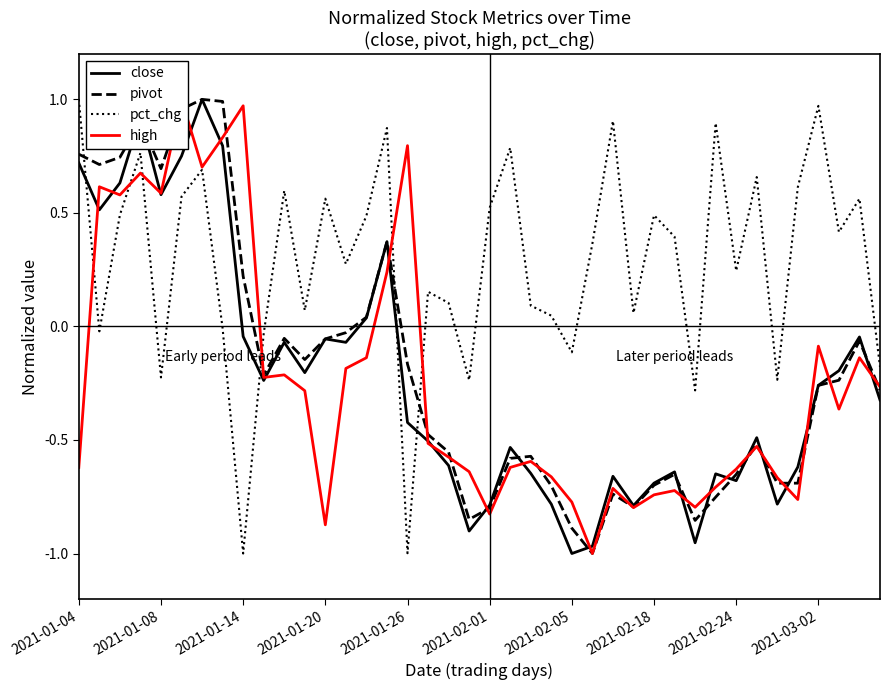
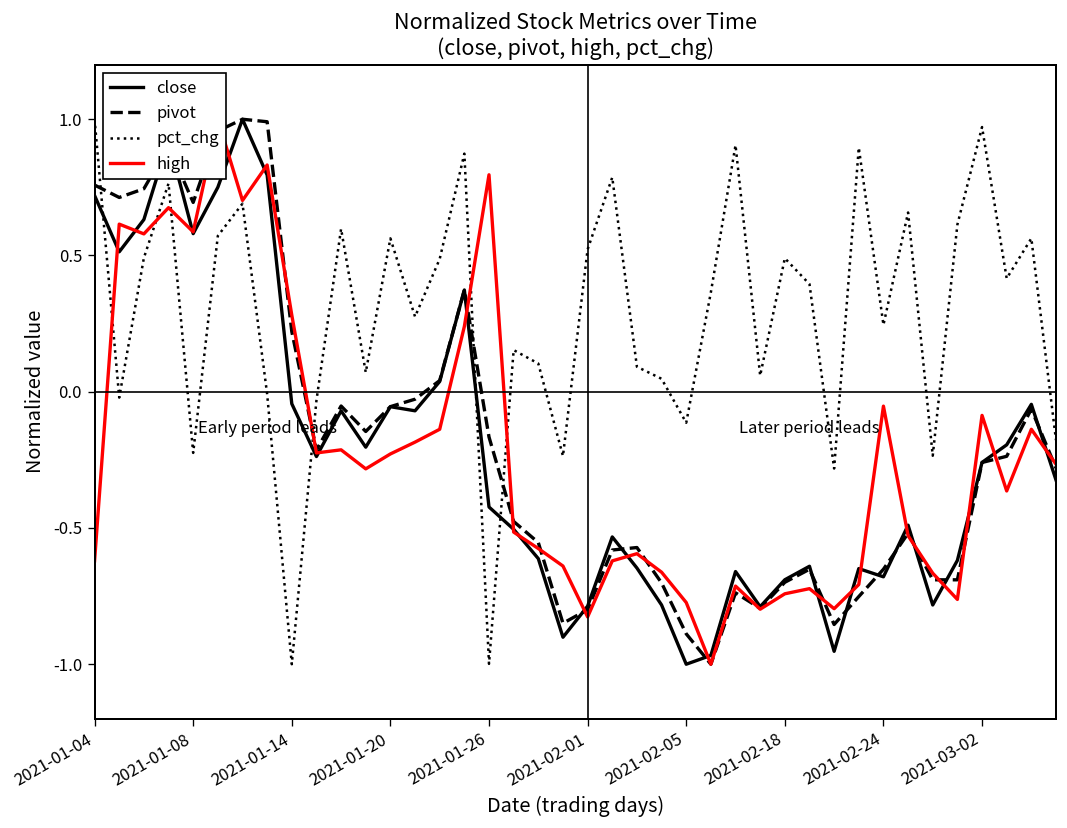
  {
    "high": {
      "2021-01-04": -0.62,
-     "2021-01-14": 0.97,
-     "2021-01-20": -0.87,
+     "2021-01-14": 0.28,
+     "2021-01-20": -0.23,
      "2021-01-26": 0.80,
      "2021-02-01": -0.83,
      "2021-02-05": -0.77,
      "2021-02-18": -0.74,
-     "2021-02-24": -0.63,
+     "2021-02-24": -0.05,
      "2021-03-02": -0.09
    }
  }
